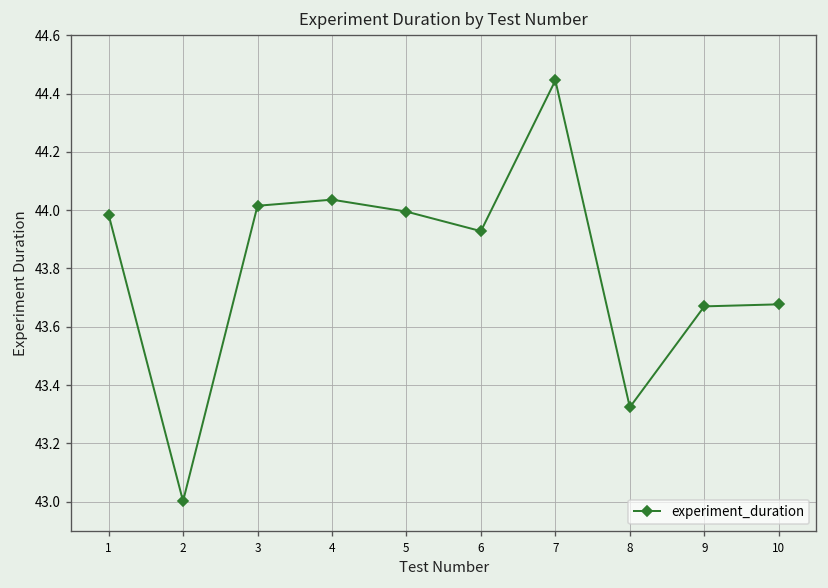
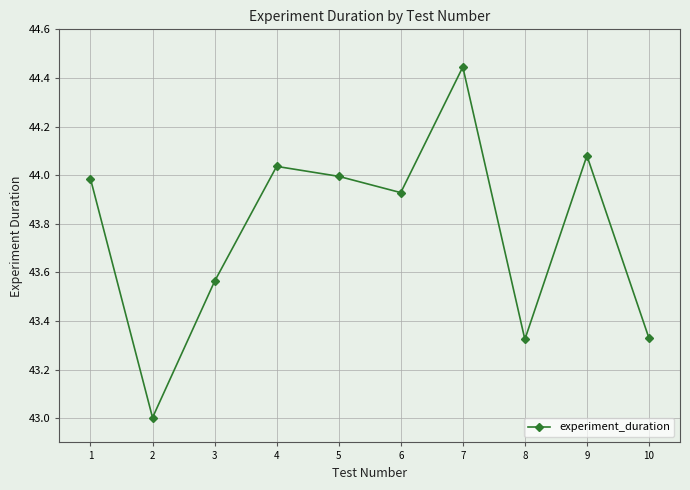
  {
    "1": 43.99,
    "2": 43.00,
-   "3": 44.02,
+   "3": 43.56,
    "4": 44.04,
    "5": 44.00,
    "6": 43.93,
    "7": 44.45,
    "8": 43.32,
-   "9": 43.67,
-   "10": 43.68
+   "9": 44.08,
+   "10": 43.33
  }
